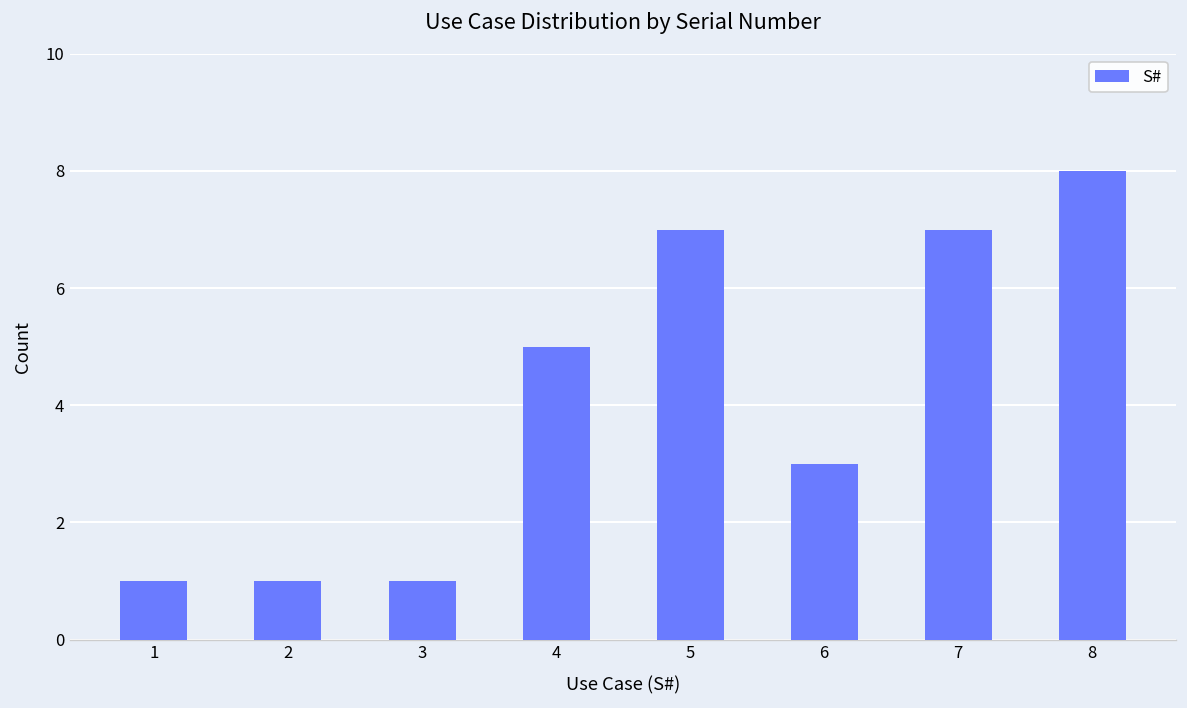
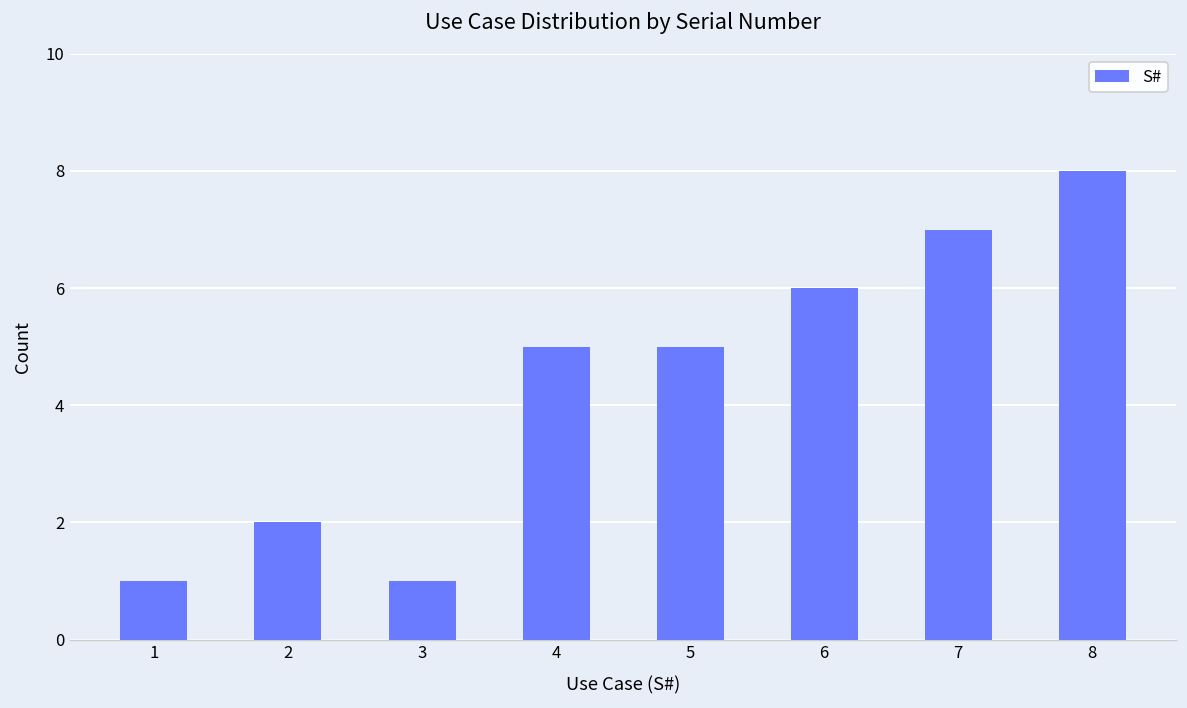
  {
    "1": 1,
-   "2": 1,
+   "2": 2,
    "3": 1,
    "4": 5,
-   "5": 7,
-   "6": 3,
+   "5": 5,
+   "6": 6,
    "7": 7,
    "8": 8
  }
